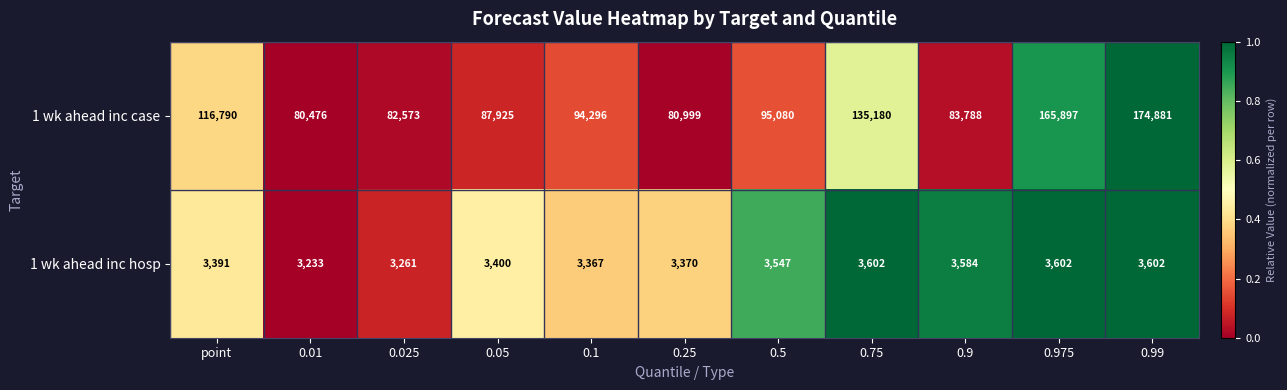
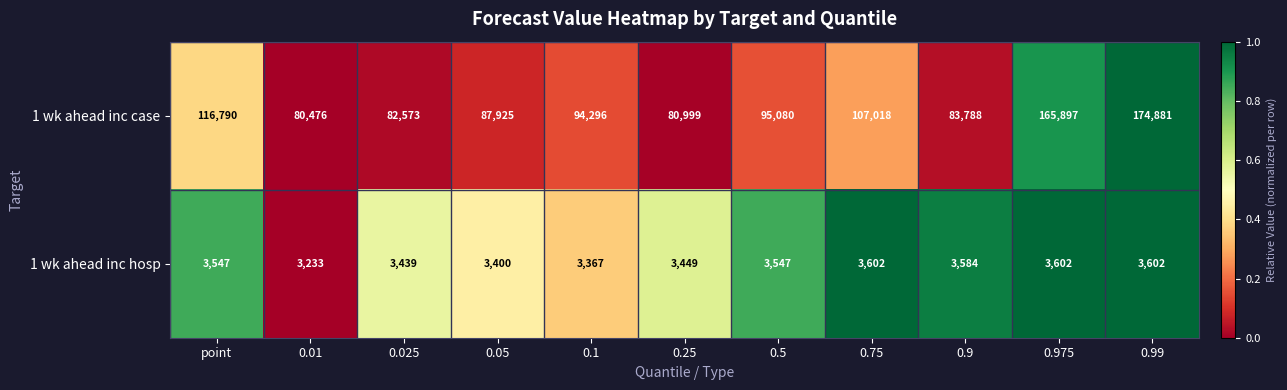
  {
    "1 wk ahead inc case": {
      "point": "116,790",
      "0.01": "80,476",
      "0.025": "82,573",
      "0.05": "87,925",
      "0.1": "94,296",
      "0.25": "80,999",
      "0.5": "95,080",
-     "0.75": "135,180",
+     "0.75": "107,018",
      "0.9": "83,788",
      "0.975": "165,897",
      "0.99": "174,881"
    },
    "1 wk ahead inc hosp": {
-     "point": "3,391",
+     "point": "3,547",
      "0.01": "3,233",
-     "0.025": "3,261",
+     "0.025": "3,439",
      "0.05": "3,400",
      "0.1": "3,367",
-     "0.25": "3,370",
+     "0.25": "3,449",
      "0.5": "3,547",
      "0.75": "3,602",
      "0.9": "3,584",
      "0.975": "3,602",
      "0.99": "3,602"
    }
  }
